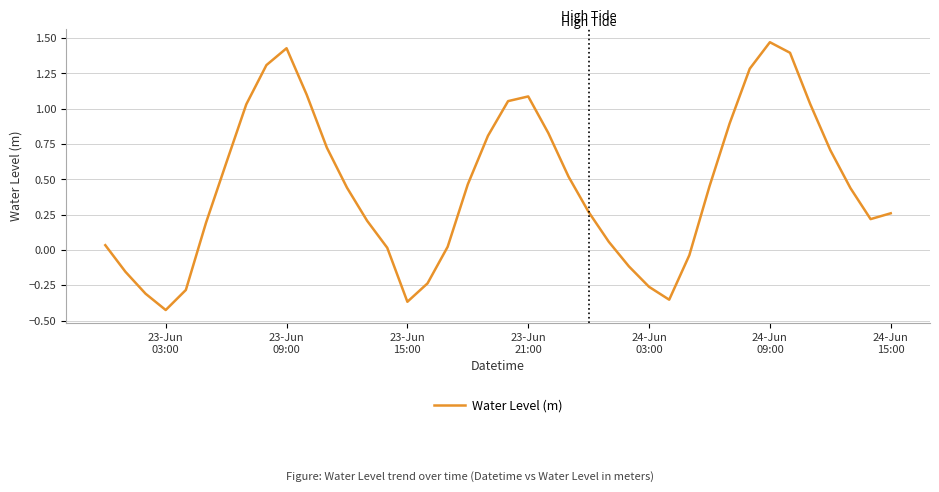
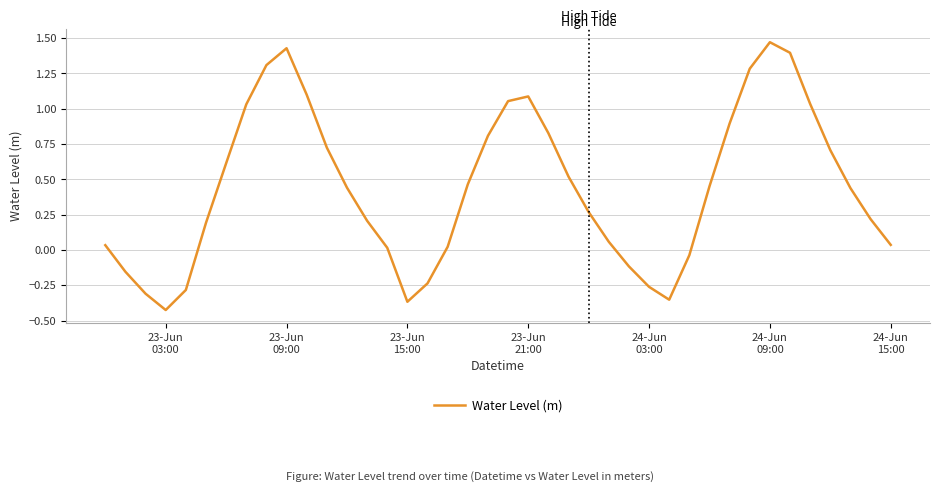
  {
    "23-Jun 03:00": -0.42,
    "23-Jun 09:00": 1.43,
    "23-Jun 15:00": -0.37,
    "23-Jun 21:00": 1.09,
    "24-Jun 03:00": -0.26,
    "24-Jun 09:00": 1.47,
-   "24-Jun 15:00": 0.26
+   "24-Jun 15:00": 0.04
  }
